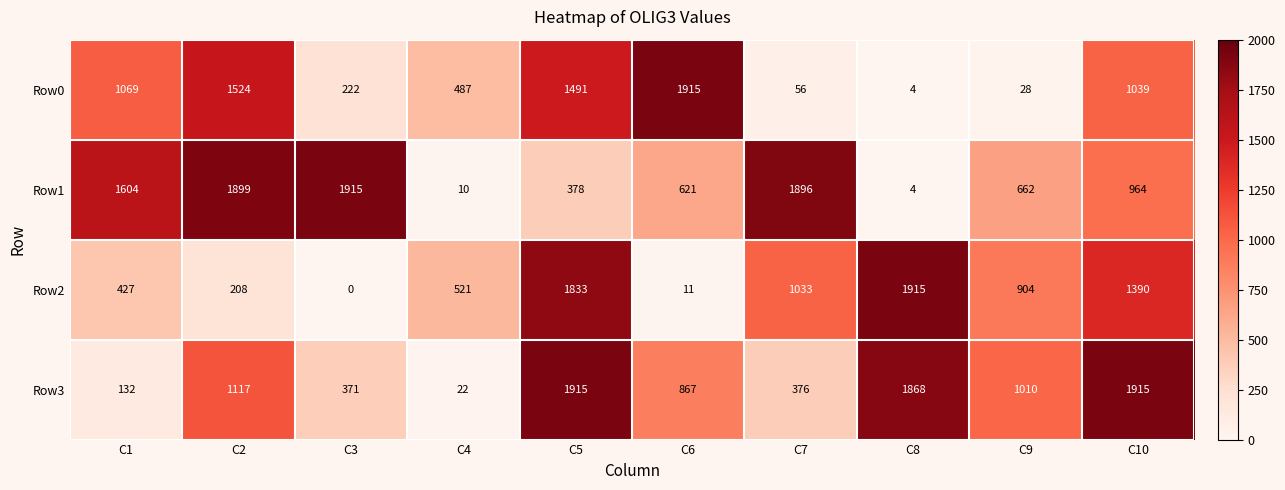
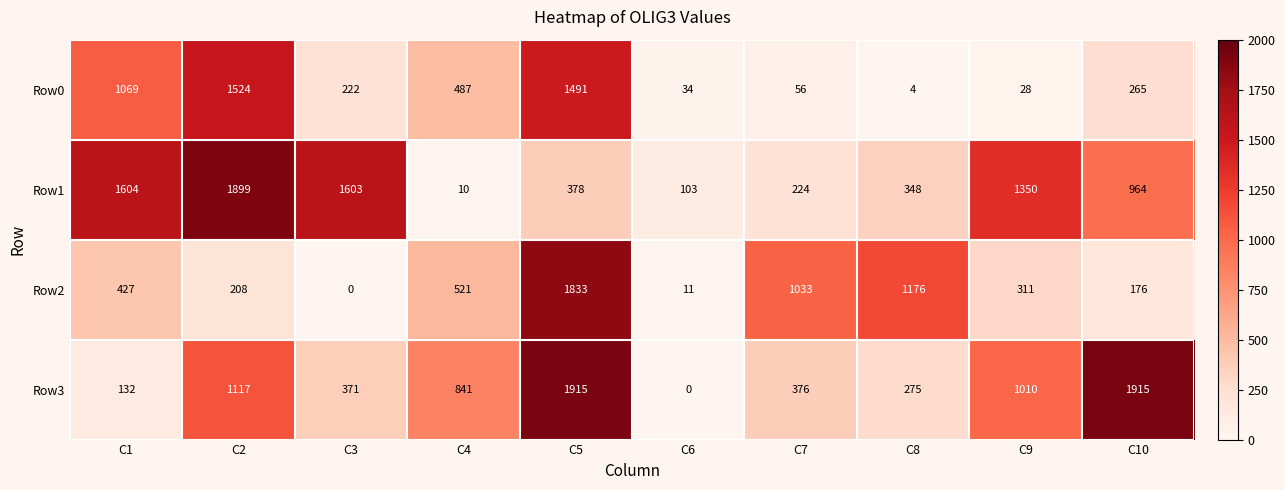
  {
    "Row0": {
      "C1": 1069,
      "C2": 1524,
      "C3": 222,
      "C4": 487,
      "C5": 1491,
-     "C6": 1915,
+     "C6": 34,
      "C7": 56,
      "C8": 4,
      "C9": 28,
-     "C10": 1039
+     "C10": 265
    },
    "Row1": {
      "C1": 1604,
      "C2": 1899,
-     "C3": 1915,
+     "C3": 1603,
      "C4": 10,
      "C5": 378,
-     "C6": 621,
-     "C7": 1896,
-     "C8": 4,
-     "C9": 662,
+     "C6": 103,
+     "C7": 224,
+     "C8": 348,
+     "C9": 1350,
      "C10": 964
    },
    "Row2": {
      "C1": 427,
      "C2": 208,
      "C3": 0,
      "C4": 521,
      "C5": 1833,
      "C6": 11,
      "C7": 1033,
-     "C8": 1915,
-     "C9": 904,
-     "C10": 1390
+     "C8": 1176,
+     "C9": 311,
+     "C10": 176
    },
    "Row3": {
      "C1": 132,
      "C2": 1117,
      "C3": 371,
-     "C4": 22,
+     "C4": 841,
      "C5": 1915,
-     "C6": 867,
+     "C6": 0,
      "C7": 376,
-     "C8": 1868,
+     "C8": 275,
      "C9": 1010,
      "C10": 1915
    }
  }
